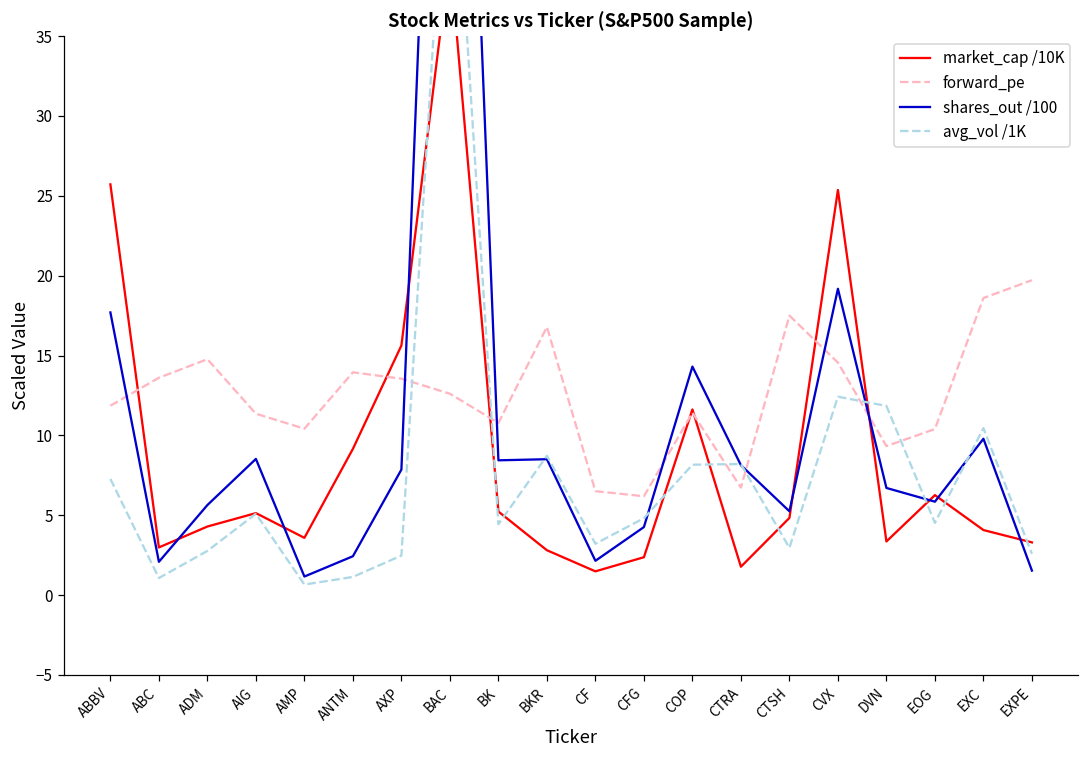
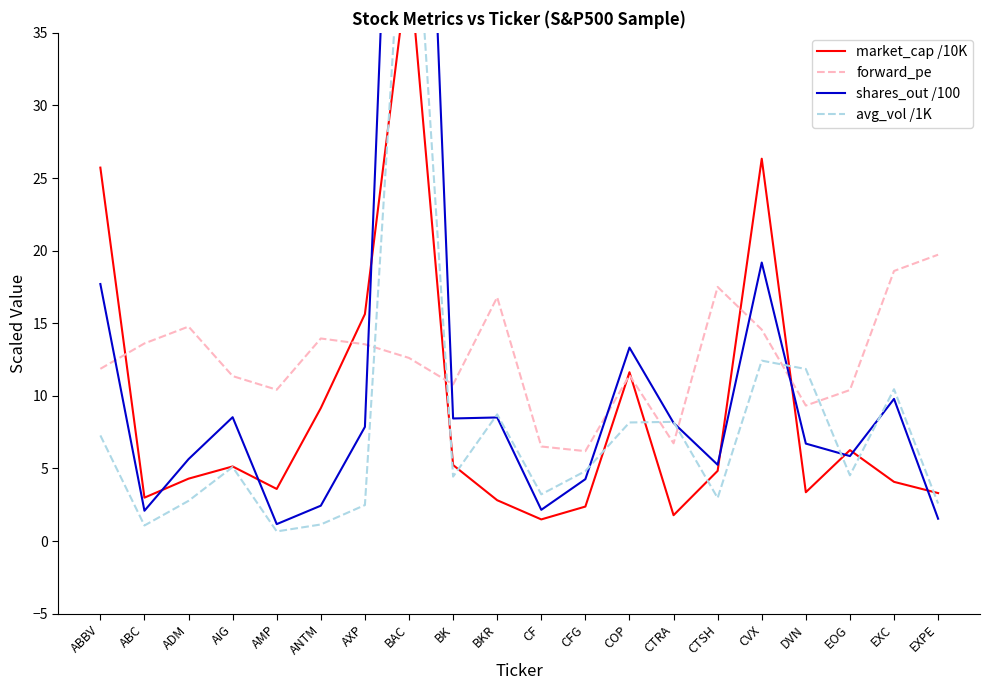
  {
    "market_cap /10K": {
      "ABBV": 25.7,
      "ABC": 3.0,
      "ADM": 4.3,
      "AMP": 3.6,
      "ANTM": 9.2,
      "AXP": 15.6,
      "BK": 5.2,
      "BKR": 2.8,
      "CF": 1.5,
      "CFG": 2.4,
      "COP": 11.6,
      "CTRA": 1.8,
      "CTSH": 4.8,
-     "CVX": 25.4,
+     "CVX": 26.3,
      "DVN": 3.4,
      "EOG": 6.3,
      "EXC": 4.1,
      "EXPE": 3.3
    },
    "forward_pe": {
      "ABBV": 11.9,
      "ABC": 13.6,
      "ADM": 14.8,
      "AIG": 11.4,
      "AMP": 10.4,
      "ANTM": 14.0,
      "AXP": 13.6,
      "BAC": 12.6,
      "BK": 10.8,
      "BKR": 16.8,
      "CF": 6.5,
      "CFG": 6.2,
      "COP": 11.4,
      "CTRA": 6.7,
      "CTSH": 17.5,
      "CVX": 14.6,
      "DVN": 9.3,
      "EOG": 10.4,
      "EXC": 18.6,
      "EXPE": 19.7
    },
    "shares_out /100": {
      "ABBV": 17.7,
      "ABC": 2.1,
      "ADM": 5.6,
      "AIG": 8.5,
      "AMP": 1.2,
      "ANTM": 2.4,
      "AXP": 7.9,
      "BK": 8.4,
      "BKR": 8.5,
      "CF": 2.1,
      "CFG": 4.3,
-     "COP": 14.3,
+     "COP": 13.3,
      "CTSH": 5.3,
      "CVX": 19.2,
      "DVN": 6.7,
      "EOG": 5.9,
      "EXC": 9.8,
      "EXPE": 1.5
    },
    "avg_vol /1K": {
      "ABBV": 7.3,
      "ABC": 1.1,
      "ADM": 2.8,
      "AMP": 0.7,
      "ANTM": 1.1,
      "AXP": 2.5,
      "BK": 4.4,
      "BKR": 8.7,
      "CF": 3.2,
      "CFG": 4.8,
      "COP": 8.2,
      "CTSH": 3.0,
      "CVX": 12.4,
      "DVN": 11.8,
      "EOG": 4.5,
      "EXC": 10.5,
      "EXPE": 2.6
    }
  }
